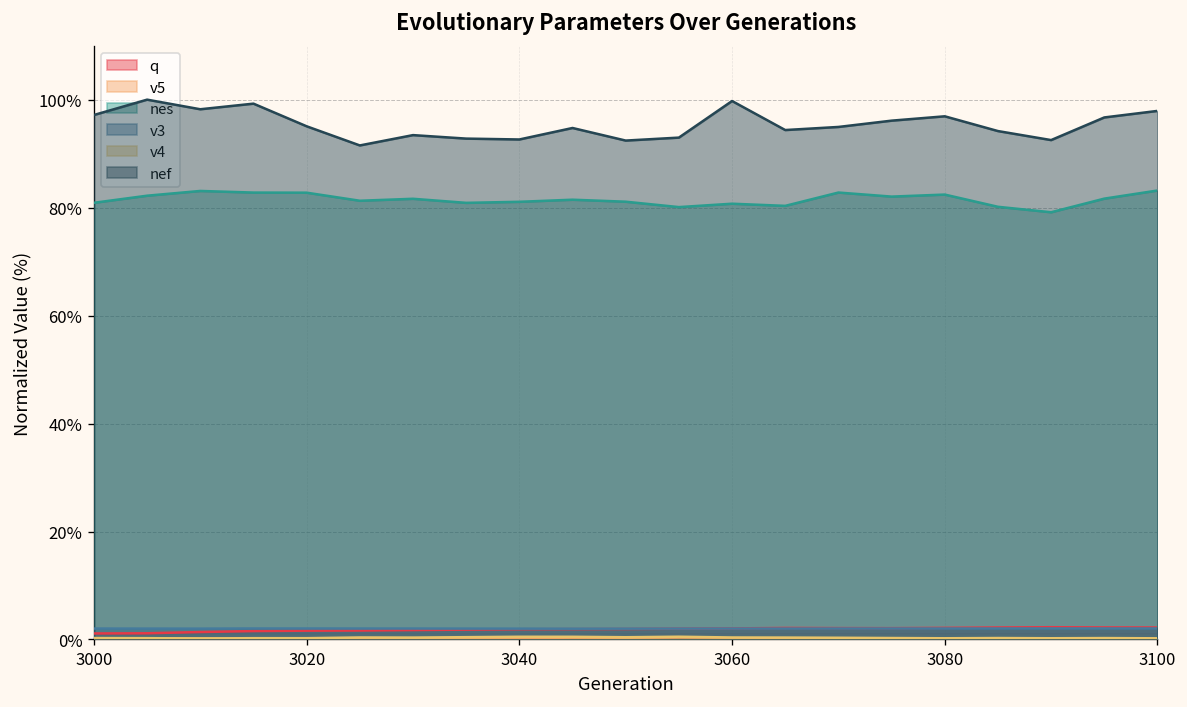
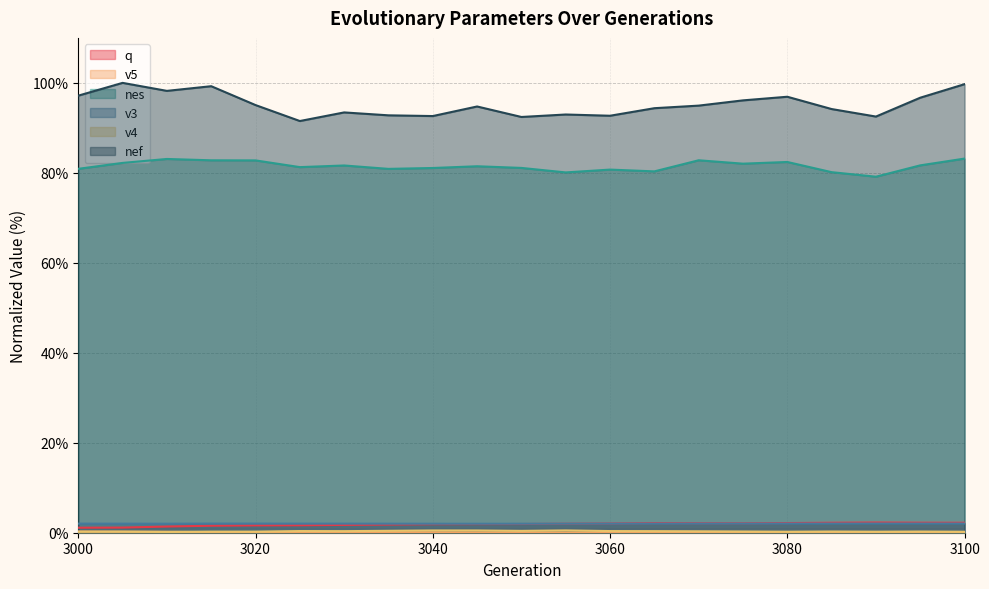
  {
    "q": {
      "3000": "1%"
    },
    "nef": {
      "3000": "97%",
      "3020": "95%",
      "3040": "93%",
-     "3060": "100%",
+     "3060": "93%",
      "3080": "97%",
-     "3100": "98%"
+     "3100": "100%"
    }
  }
